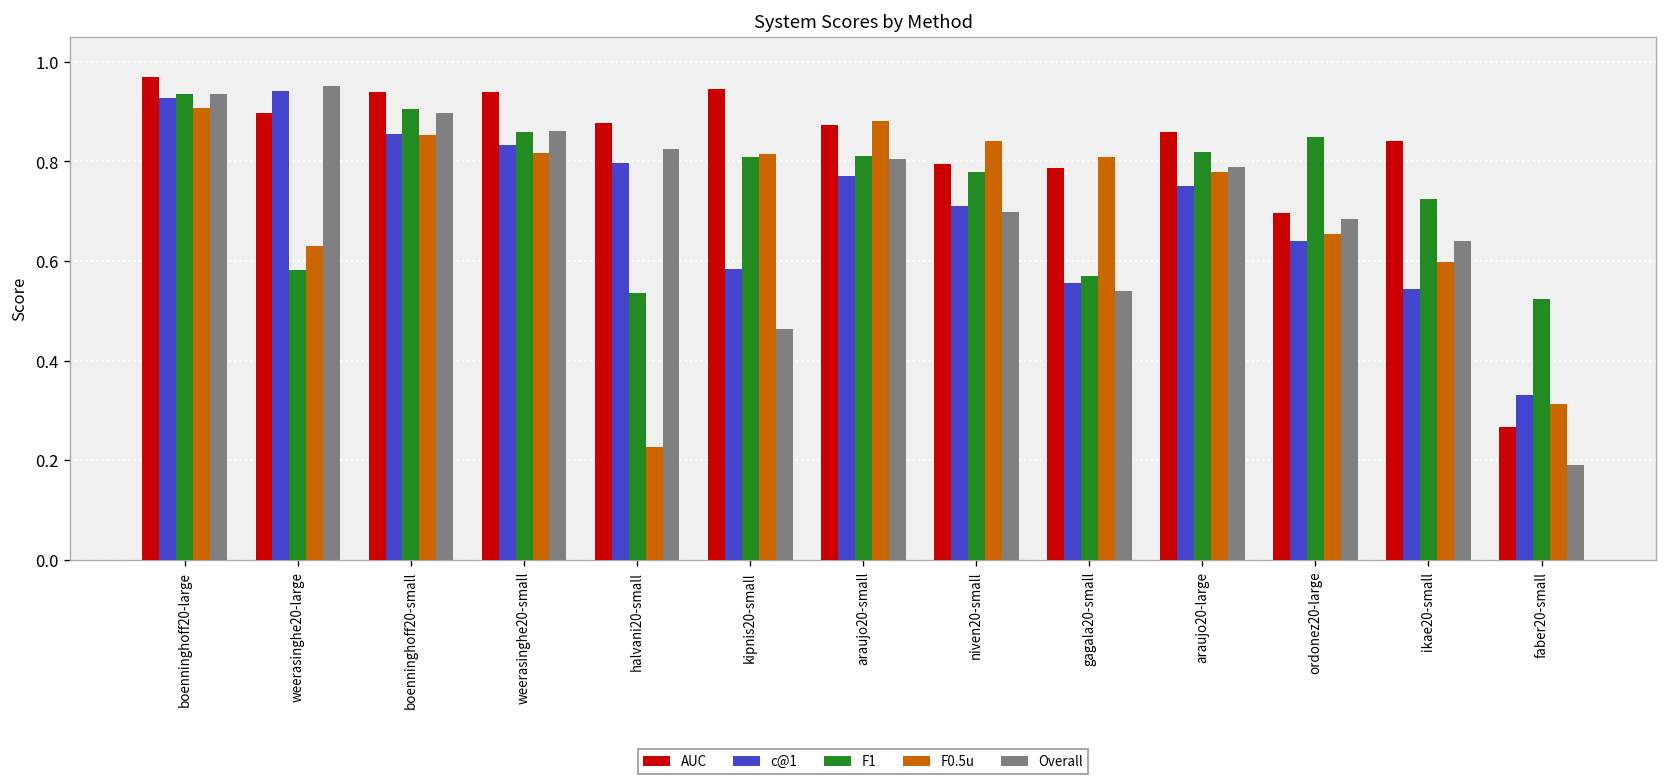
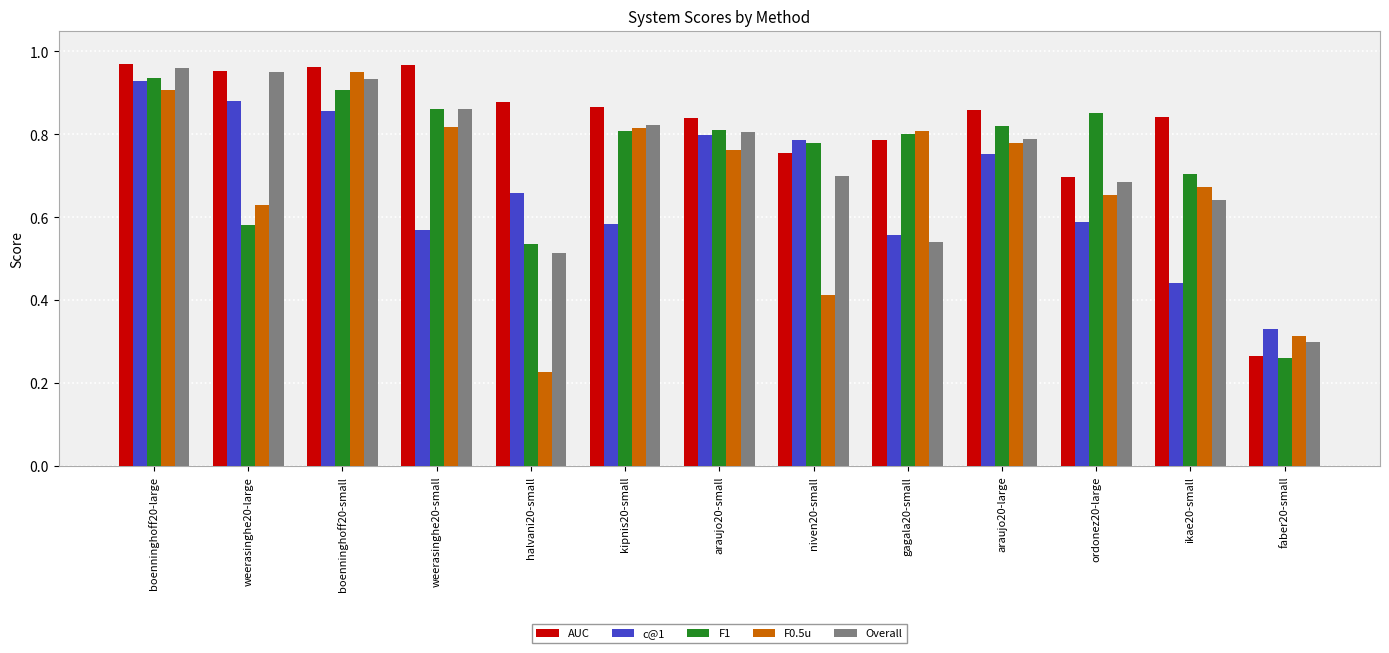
  {
    "AUC": {
      "boenninghoff20-large": 0.97,
-     "weerasinghe20-large": 0.90,
-     "boenninghoff20-small": 0.94,
-     "weerasinghe20-small": 0.94,
+     "weerasinghe20-large": 0.95,
+     "boenninghoff20-small": 0.96,
+     "weerasinghe20-small": 0.97,
      "halvani20-small": 0.88,
-     "kipnis20-small": 0.95,
-     "araujo20-small": 0.87,
-     "niven20-small": 0.79,
+     "kipnis20-small": 0.87,
+     "araujo20-small": 0.84,
+     "niven20-small": 0.75,
      "gagala20-small": 0.79,
      "araujo20-large": 0.86,
      "ordonez20-large": 0.70,
      "ikae20-small": 0.84,
      "faber20-small": 0.27
    },
    "c@1": {
      "boenninghoff20-large": 0.93,
-     "weerasinghe20-large": 0.94,
+     "weerasinghe20-large": 0.88,
      "boenninghoff20-small": 0.85,
-     "weerasinghe20-small": 0.83,
-     "halvani20-small": 0.80,
+     "weerasinghe20-small": 0.57,
+     "halvani20-small": 0.66,
      "kipnis20-small": 0.58,
-     "araujo20-small": 0.77,
-     "niven20-small": 0.71,
+     "araujo20-small": 0.80,
+     "niven20-small": 0.79,
      "gagala20-small": 0.56,
      "araujo20-large": 0.75,
-     "ordonez20-large": 0.64,
-     "ikae20-small": 0.54,
+     "ordonez20-large": 0.59,
+     "ikae20-small": 0.44,
      "faber20-small": 0.33
    },
    "F1": {
      "boenninghoff20-large": 0.94,
      "weerasinghe20-large": 0.58,
      "boenninghoff20-small": 0.91,
      "weerasinghe20-small": 0.86,
      "halvani20-small": 0.54,
      "kipnis20-small": 0.81,
      "araujo20-small": 0.81,
      "niven20-small": 0.78,
-     "gagala20-small": 0.57,
+     "gagala20-small": 0.80,
      "araujo20-large": 0.82,
      "ordonez20-large": 0.85,
-     "ikae20-small": 0.72,
-     "faber20-small": 0.52
+     "ikae20-small": 0.70,
+     "faber20-small": 0.26
    },
    "F0.5u": {
      "boenninghoff20-large": 0.91,
      "weerasinghe20-large": 0.63,
-     "boenninghoff20-small": 0.85,
+     "boenninghoff20-small": 0.95,
      "weerasinghe20-small": 0.82,
      "halvani20-small": 0.23,
      "kipnis20-small": 0.81,
-     "araujo20-small": 0.88,
-     "niven20-small": 0.84,
+     "araujo20-small": 0.76,
+     "niven20-small": 0.41,
      "gagala20-small": 0.81,
      "araujo20-large": 0.78,
      "ordonez20-large": 0.65,
-     "ikae20-small": 0.60,
+     "ikae20-small": 0.67,
      "faber20-small": 0.31
    },
    "Overall": {
-     "boenninghoff20-large": 0.94,
+     "boenninghoff20-large": 0.96,
      "weerasinghe20-large": 0.95,
-     "boenninghoff20-small": 0.90,
+     "boenninghoff20-small": 0.93,
      "weerasinghe20-small": 0.86,
-     "halvani20-small": 0.82,
-     "kipnis20-small": 0.46,
+     "halvani20-small": 0.51,
+     "kipnis20-small": 0.82,
      "araujo20-small": 0.80,
      "niven20-small": 0.70,
      "gagala20-small": 0.54,
      "araujo20-large": 0.79,
      "ordonez20-large": 0.68,
      "ikae20-small": 0.64,
-     "faber20-small": 0.19
+     "faber20-small": 0.30
    }
  }
